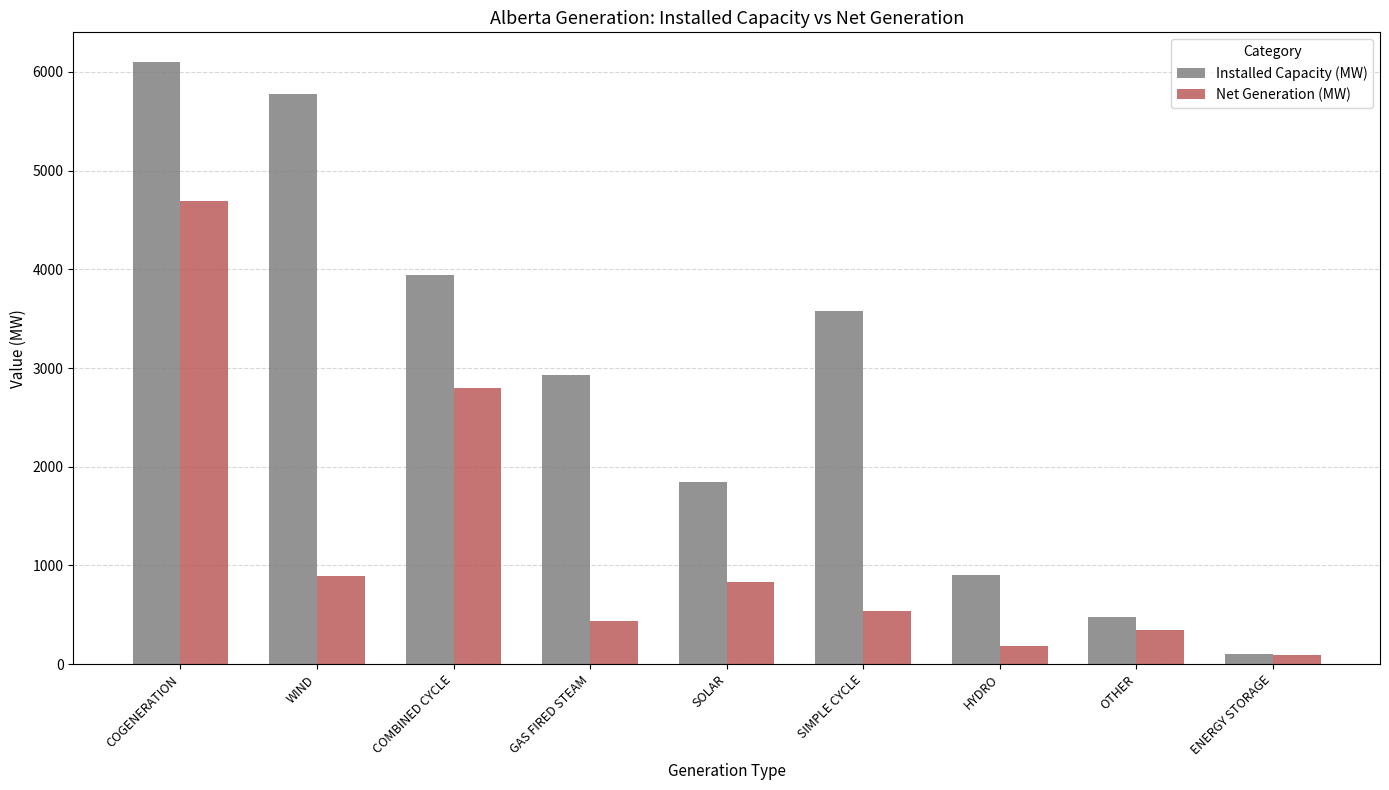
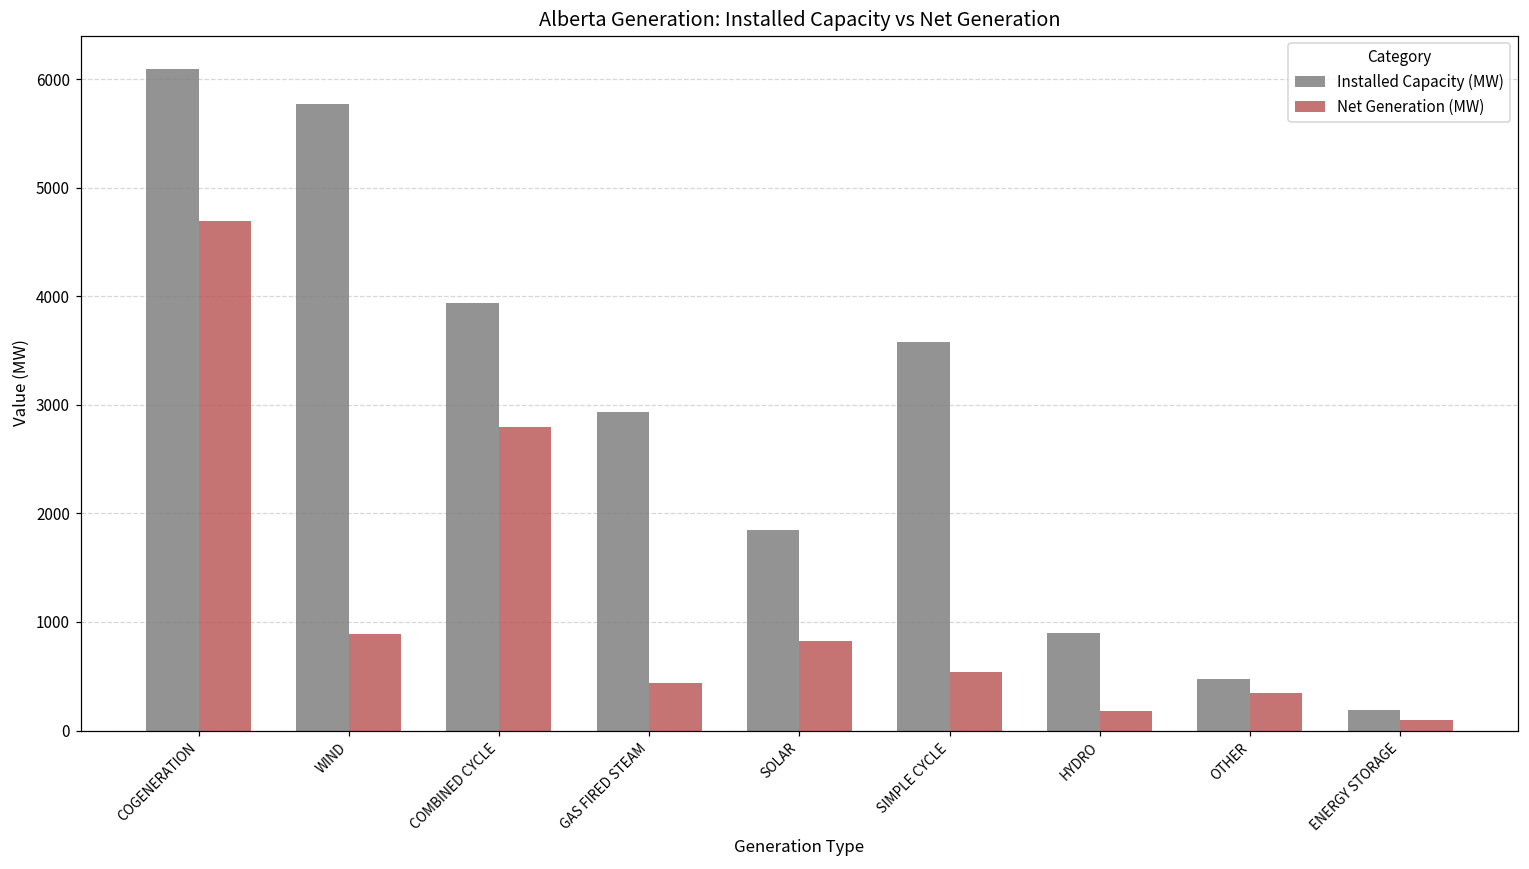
  {
    "Installed Capacity (MW)": {
      "COGENERATION": 6100,
      "WIND": 5800,
      "COMBINED CYCLE": 3900,
      "GAS FIRED STEAM": 2900,
      "SOLAR": 1900,
      "SIMPLE CYCLE": 3600,
      "HYDRO": 900,
      "OTHER": 500,
-     "ENERGY STORAGE": 100
+     "ENERGY STORAGE": 200
    },
    "Net Generation (MW)": {
      "COGENERATION": 4700,
      "WIND": 900,
      "COMBINED CYCLE": 2800,
      "GAS FIRED STEAM": 400,
      "SOLAR": 800,
      "SIMPLE CYCLE": 500,
      "HYDRO": 200,
      "OTHER": 300,
      "ENERGY STORAGE": 100
    }
  }
